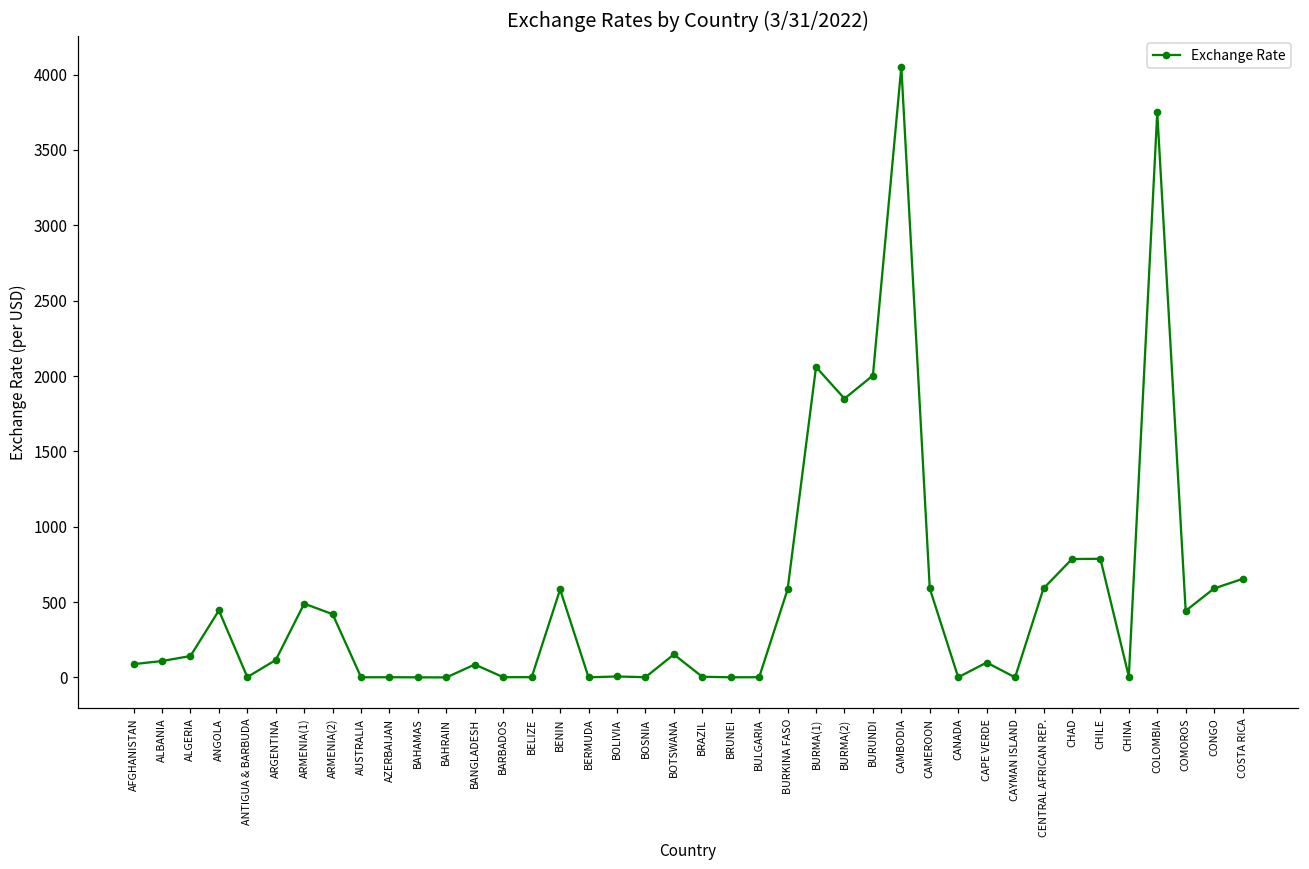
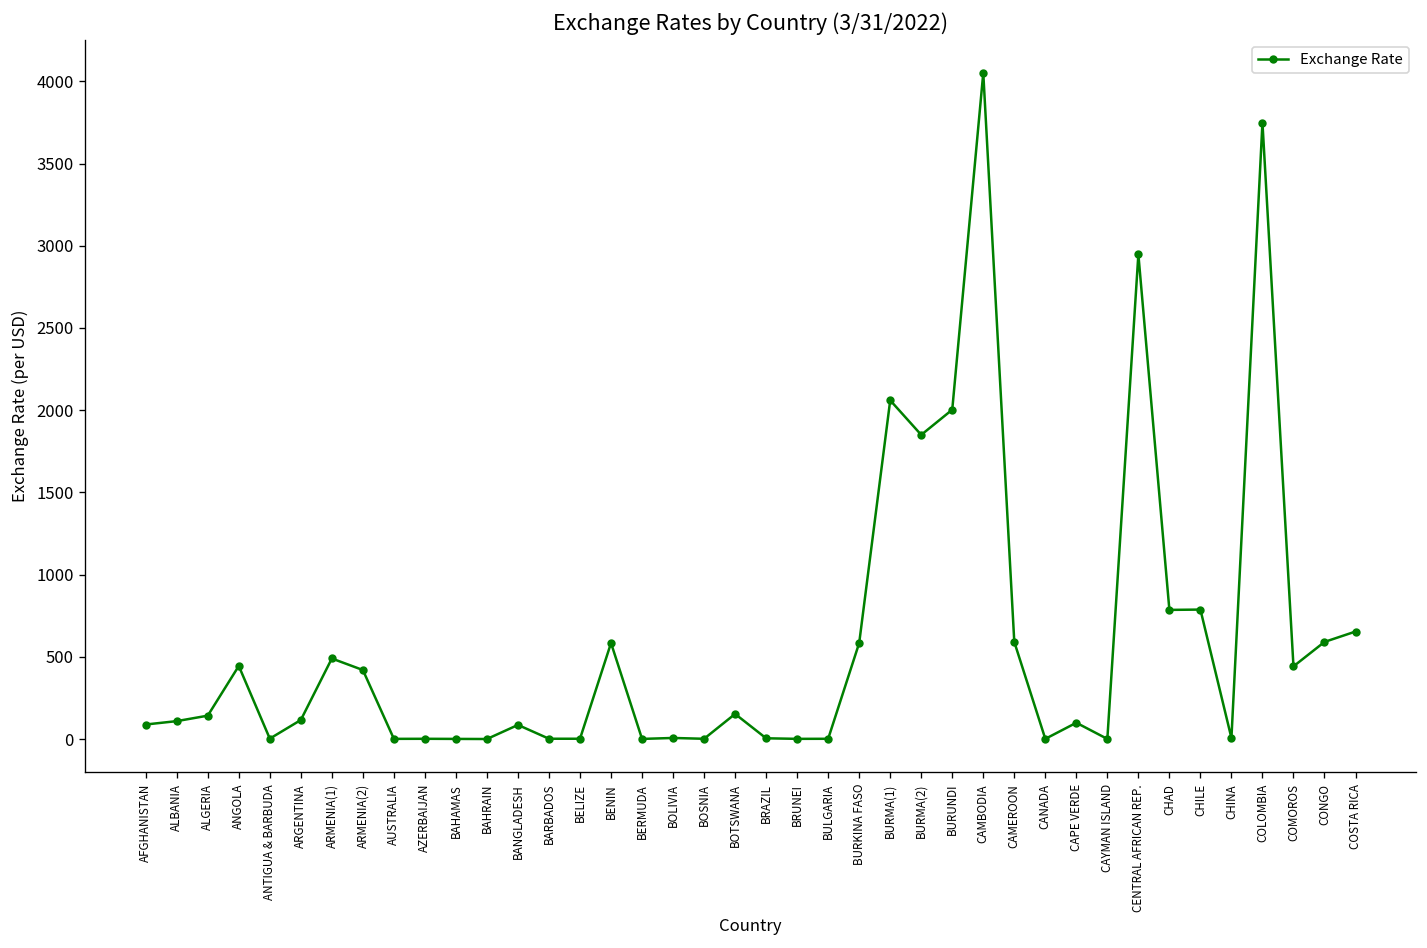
  {
    "AFGHANISTAN": 90,
    "ALBANIA": 110,
    "ALGERIA": 140,
    "ANGOLA": 440,
    "ANTIGUA & BARBUDA": 0,
    "ARGENTINA": 120,
    "ARMENIA(1)": 490,
    "ARMENIA(2)": 420,
    "AUSTRALIA": 0,
    "AZERBAIJAN": 0,
    "BAHAMAS": 0,
    "BAHRAIN": 0,
    "BANGLADESH": 90,
    "BARBADOS": 0,
    "BELIZE": 0,
    "BENIN": 580,
    "BERMUDA": 0,
    "BOLIVIA": 10,
    "BOSNIA": 0,
    "BOTSWANA": 150,
    "BRAZIL": 0,
    "BRUNEI": 0,
    "BULGARIA": 0,
    "BURKINA FASO": 580,
    "BURMA(1)": 2060,
    "BURMA(2)": 1850,
    "BURUNDI": 2000,
    "CAMBODIA": 4050,
    "CAMEROON": 590,
    "CANADA": 0,
    "CAPE VERDE": 100,
    "CAYMAN ISLAND": 0,
-   "CENTRAL AFRICAN REP.": 590,
+   "CENTRAL AFRICAN REP.": 2950,
    "CHAD": 790,
    "CHILE": 790,
    "CHINA": 10,
    "COLOMBIA": 3750,
    "COMOROS": 440,
    "CONGO": 590,
    "COSTA RICA": 650
  }
